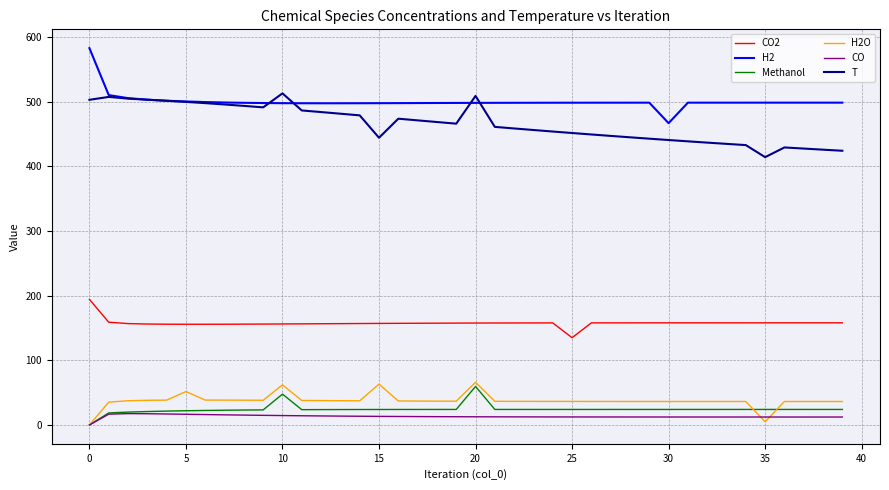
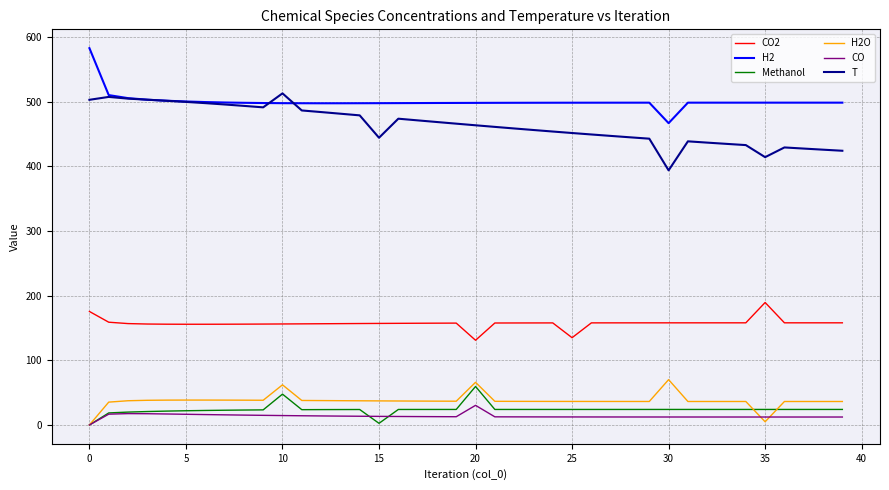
  {
    "CO2": {
-     "0": 190,
+     "0": 180,
      "5": 160,
      "10": 160,
      "15": 160,
-     "20": 160,
+     "20": 130,
      "25": 130,
      "30": 160,
-     "35": 160
+     "35": 190
    },
    "H2": {
      "0": 580,
      "10": 500,
      "15": 500,
      "20": 500,
      "25": 500,
      "30": 470,
      "35": 500
    },
    "Methanol": {
      "5": 20,
      "10": 50,
-     "15": 20,
+     "15": 0,
      "20": 60,
      "25": 20,
      "30": 20,
      "35": 20
    },
    "H2O": {
-     "5": 50,
+     "5": 40,
      "10": 60,
-     "15": 60,
+     "15": 40,
      "20": 70,
      "25": 40,
-     "30": 40,
+     "30": 70,
      "35": 0
    },
    "CO": {
      "5": 20,
      "10": 10,
      "15": 10,
-     "20": 10,
+     "20": 30,
      "25": 10,
      "30": 10,
      "35": 10
    },
    "T": {
      "0": 500,
      "10": 510,
      "15": 440,
-     "20": 510,
+     "20": 460,
      "25": 450,
-     "30": 440,
+     "30": 390,
      "35": 410
    }
  }
